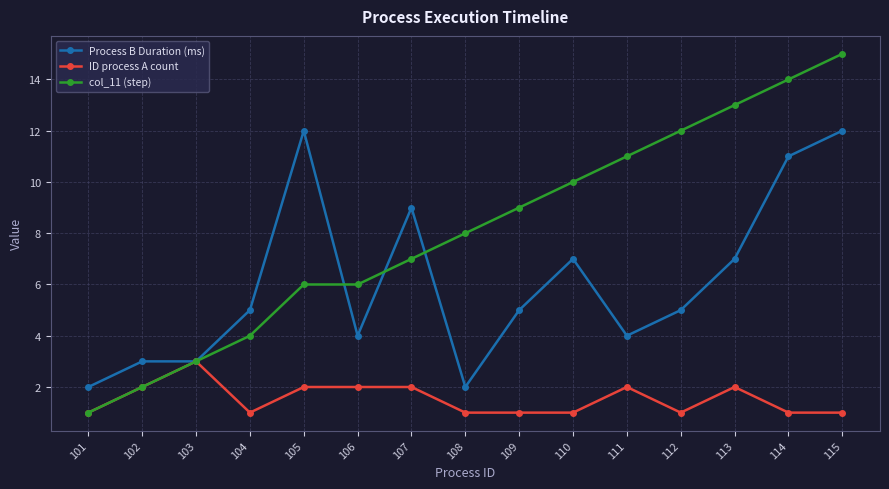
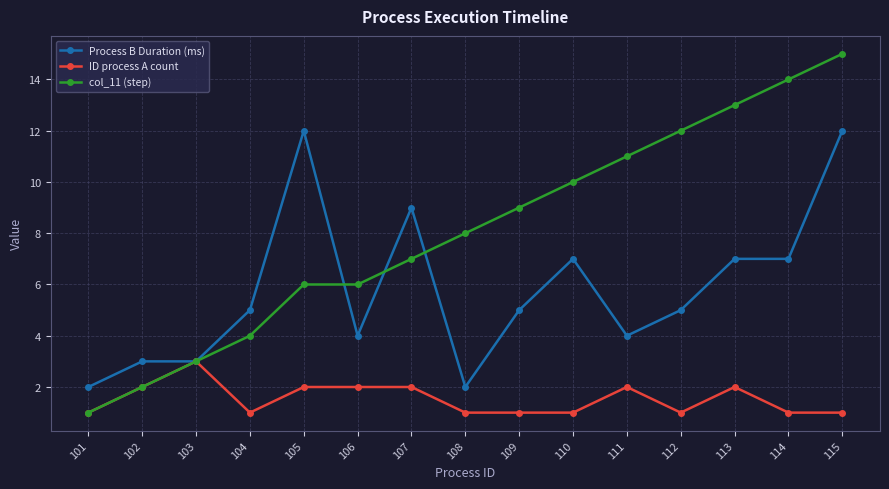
  {
    "Process B Duration (ms)": {
      "101": 2,
      "102": 3,
      "104": 5,
      "105": 12,
      "106": 4,
      "107": 9,
      "108": 2,
      "109": 5,
      "110": 7,
      "111": 4,
      "112": 5,
      "113": 7,
-     "114": 11,
+     "114": 7,
      "115": 12
    },
    "ID process A count": {
      "104": 1,
      "105": 2,
      "106": 2,
      "107": 2,
      "108": 1,
      "109": 1,
      "110": 1,
      "111": 2,
      "112": 1,
      "113": 2,
      "114": 1,
      "115": 1
    },
    "col_11 (step)": {
      "104": 4,
      "105": 6,
      "106": 6,
      "107": 7,
      "108": 8,
      "109": 9,
      "110": 10,
      "111": 11,
      "112": 12,
      "113": 13,
      "114": 14,
      "115": 15
    }
  }
